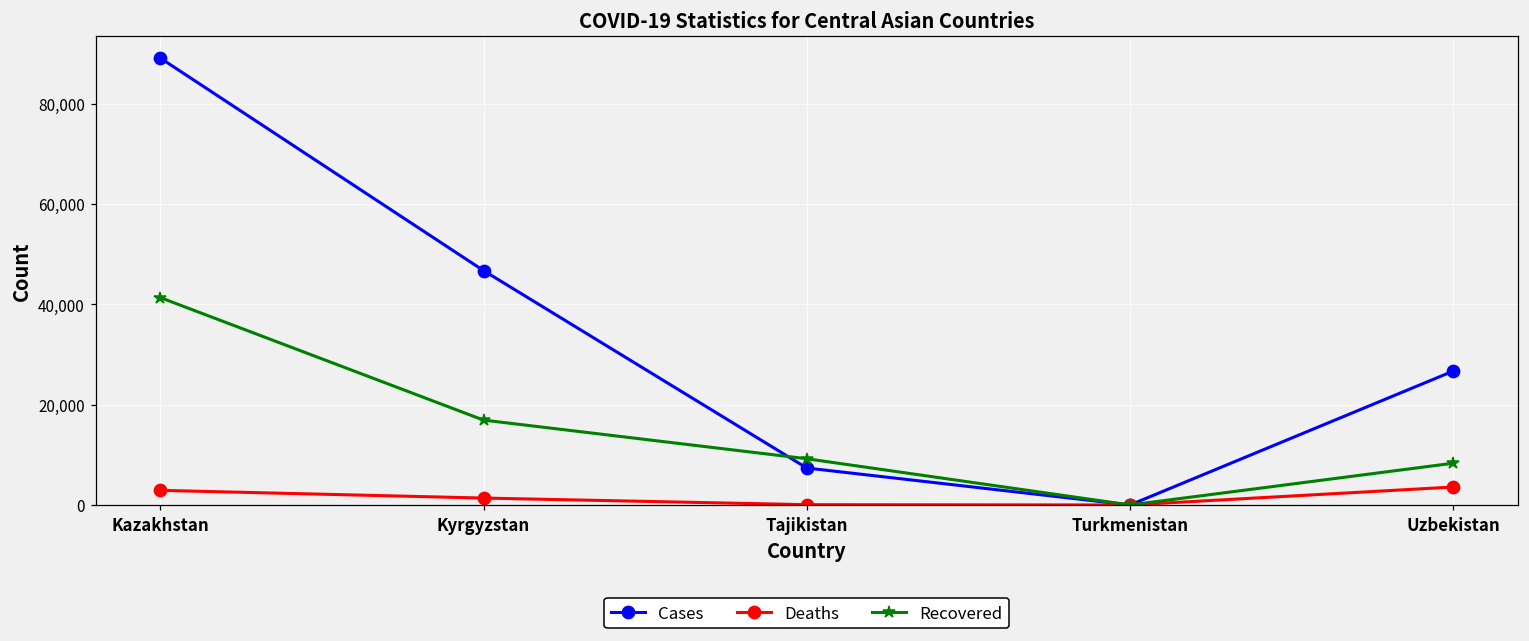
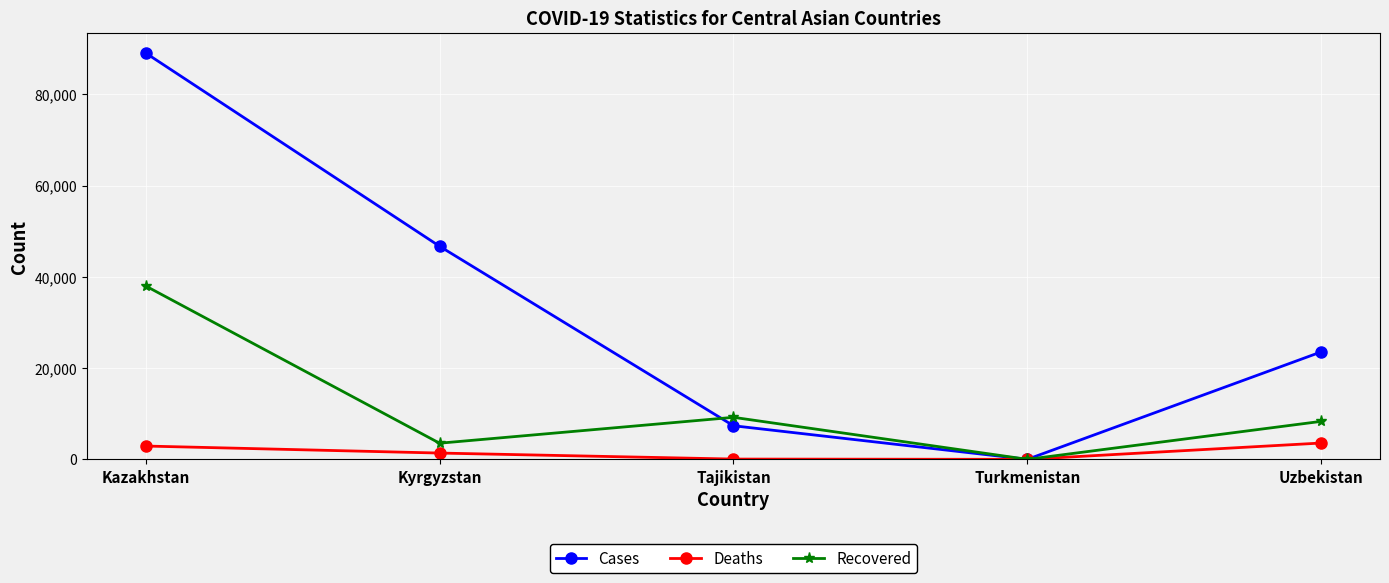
  {
    "Cases": {
      "Kazakhstan": "89,000",
      "Kyrgyzstan": "47,000",
      "Tajikistan": "7,000",
-     "Uzbekistan": "27,000"
+     "Uzbekistan": "24,000"
    },
    "Deaths": {
      "Kazakhstan": "3,000",
      "Kyrgyzstan": "1,000",
      "Tajikistan": "0",
      "Uzbekistan": "4,000"
    },
    "Recovered": {
-     "Kazakhstan": "41,000",
-     "Kyrgyzstan": "17,000",
+     "Kazakhstan": "38,000",
+     "Kyrgyzstan": "4,000",
      "Tajikistan": "9,000",
      "Uzbekistan": "8,000"
    }
  }
